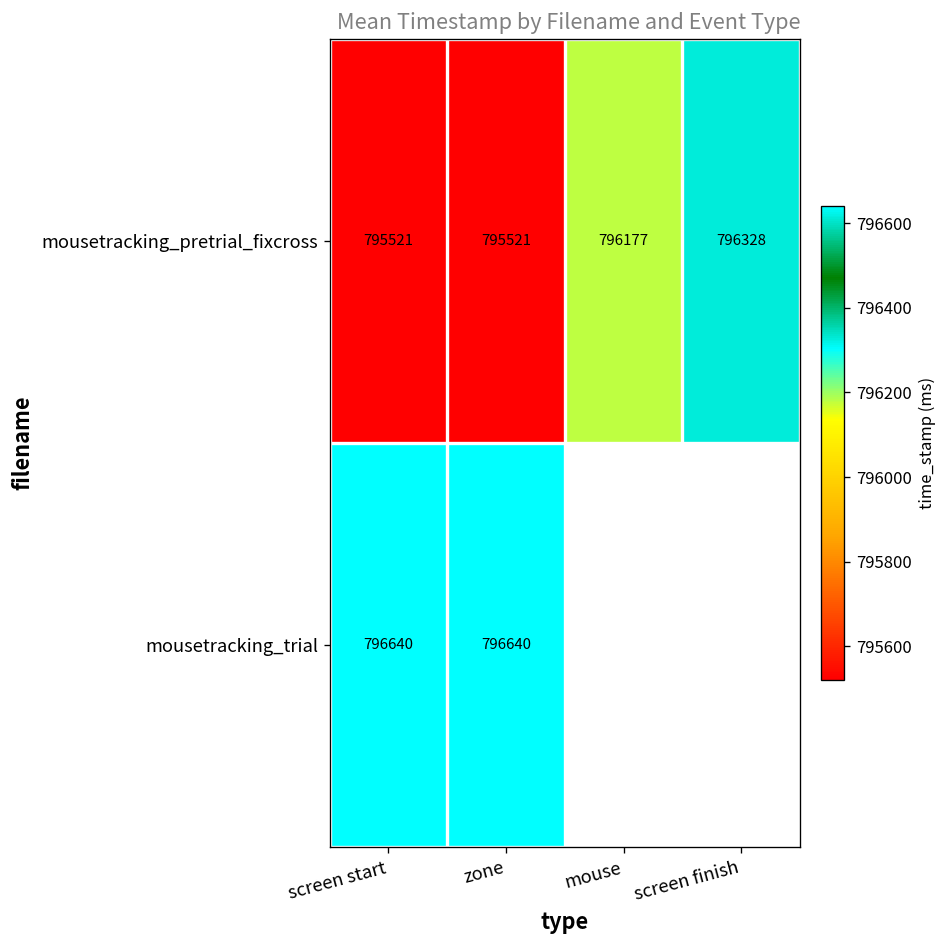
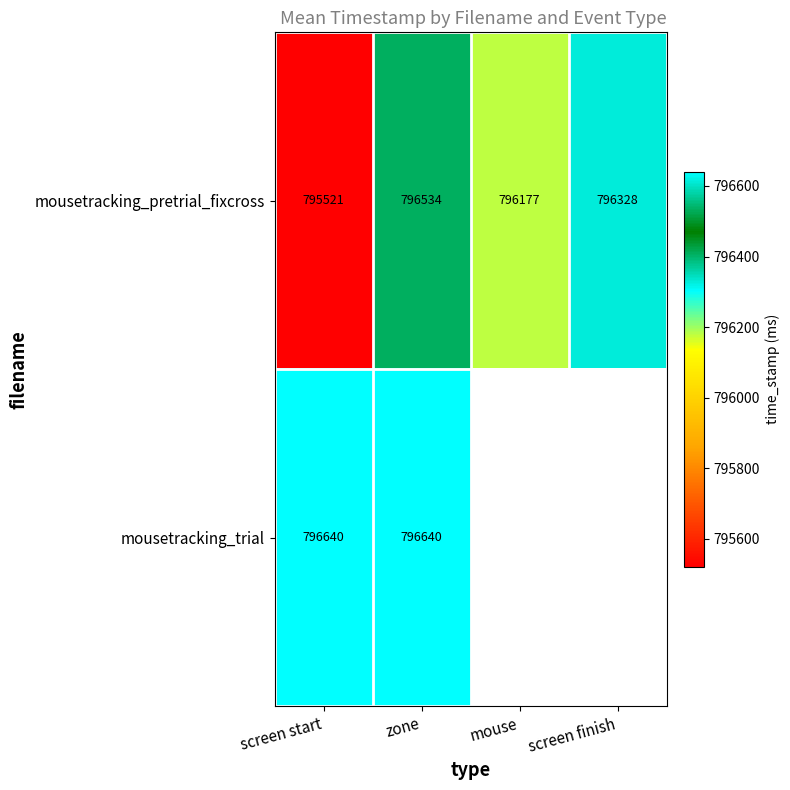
  {
    "mousetracking_pretrial_fixcross": {
      "screen start": 795521,
-     "zone": 795521,
+     "zone": 796534,
      "mouse": 796177,
      "screen finish": 796328
    },
    "mousetracking_trial": {
      "screen start": 796640,
      "zone": 796640
    }
  }
